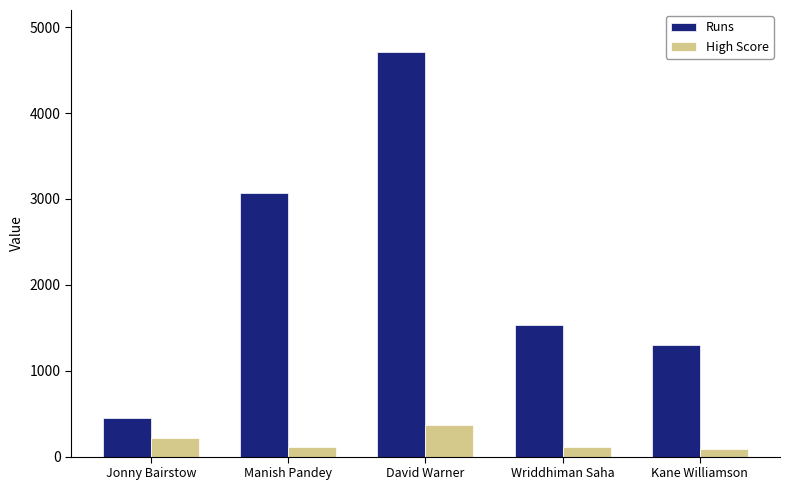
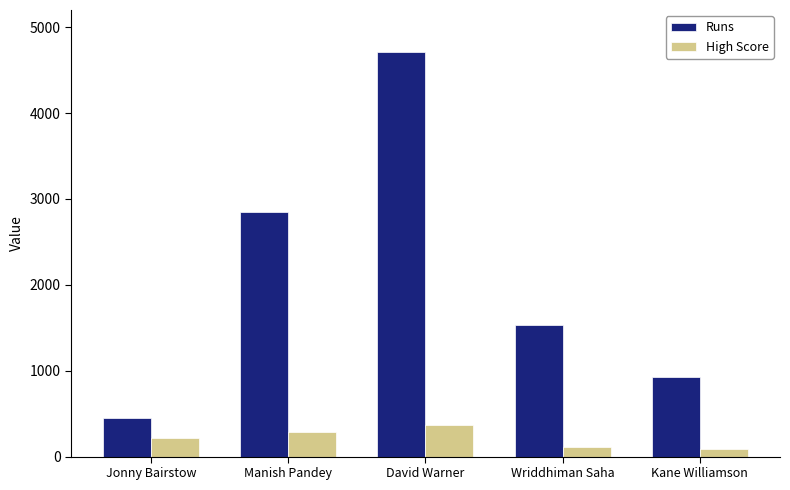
  {
    "Runs": {
      "Jonny Bairstow": 400,
-     "Manish Pandey": 3100,
+     "Manish Pandey": 2800,
      "David Warner": 4700,
      "Wriddhiman Saha": 1500,
-     "Kane Williamson": 1300
+     "Kane Williamson": 900
    },
    "High Score": {
      "Jonny Bairstow": 200,
-     "Manish Pandey": 100,
+     "Manish Pandey": 300,
      "David Warner": 400,
      "Wriddhiman Saha": 100,
      "Kane Williamson": 100
    }
  }
